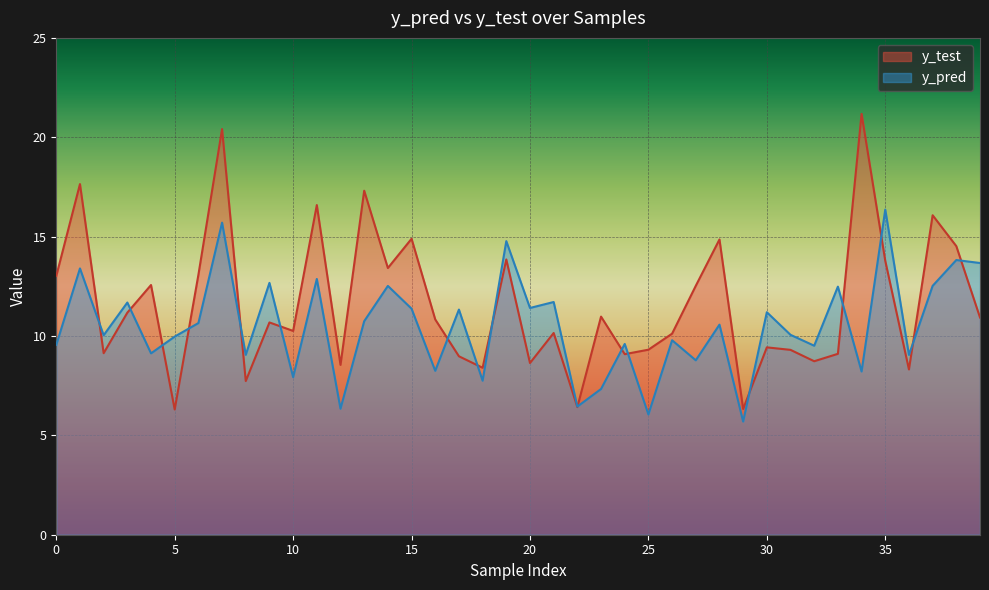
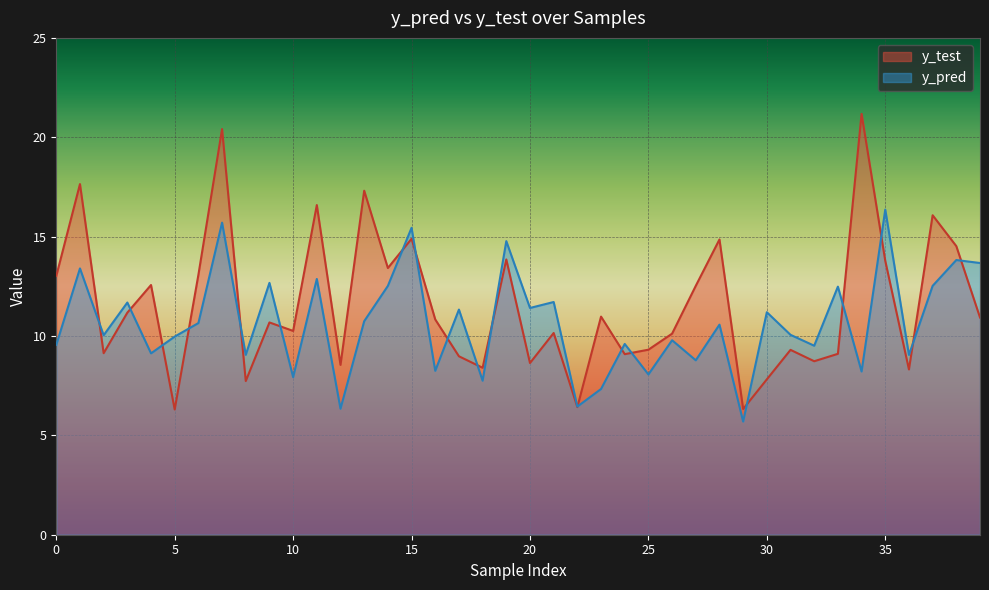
  {
    "y_test": {
      "0": 13.0,
      "5": 6.3,
      "10": 10.3,
      "15": 14.9,
      "20": 8.6,
      "25": 9.3,
-     "30": 9.4,
+     "30": 7.8,
      "35": 13.8
    },
    "y_pred": {
      "0": 9.6,
      "5": 10.0,
      "10": 7.9,
-     "15": 11.4,
+     "15": 15.4,
      "20": 11.4,
-     "25": 6.1,
+     "25": 8.1,
      "30": 11.2,
      "35": 16.4
    }
  }
